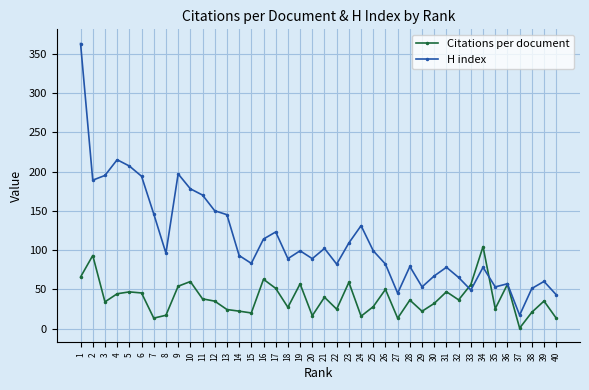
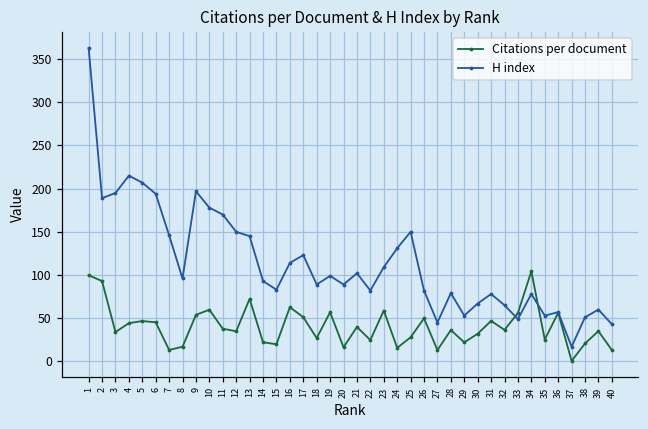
  {
    "Citations per document": {
-     "1": 70,
+     "1": 100,
      "2": 90,
      "3": 30,
      "4": 40,
      "5": 50,
      "6": 50,
      "7": 10,
      "8": 20,
      "9": 50,
      "10": 60,
      "11": 40,
      "12": 30,
-     "13": 20,
+     "13": 70,
      "14": 20,
      "15": 20,
      "16": 60,
      "17": 50,
      "18": 30,
      "19": 60,
      "20": 20,
      "21": 40,
      "22": 20,
      "23": 60,
      "24": 20,
      "25": 30,
      "26": 50,
      "27": 10,
      "28": 40,
      "29": 20,
      "30": 30,
      "31": 50,
      "32": 40,
      "33": 60,
      "34": 100,
      "35": 30,
      "37": 0,
      "38": 20,
      "39": 40,
      "40": 10
    },
    "H index": {
      "1": 360,
      "2": 190,
      "3": 200,
      "4": 220,
      "5": 210,
      "6": 190,
      "7": 150,
      "8": 100,
      "9": 200,
      "10": 180,
      "11": 170,
      "12": 150,
      "13": 150,
      "14": 90,
      "15": 80,
      "16": 110,
      "17": 120,
      "18": 90,
      "19": 100,
      "20": 90,
      "21": 100,
      "22": 80,
      "23": 110,
      "24": 130,
-     "25": 100,
+     "25": 150,
      "26": 80,
      "27": 50,
      "28": 80,
      "29": 50,
      "30": 70,
      "31": 80,
      "32": 70,
      "33": 50,
      "34": 80,
      "35": 50,
      "37": 20,
      "38": 50,
      "39": 60,
      "40": 40
    }
  }
